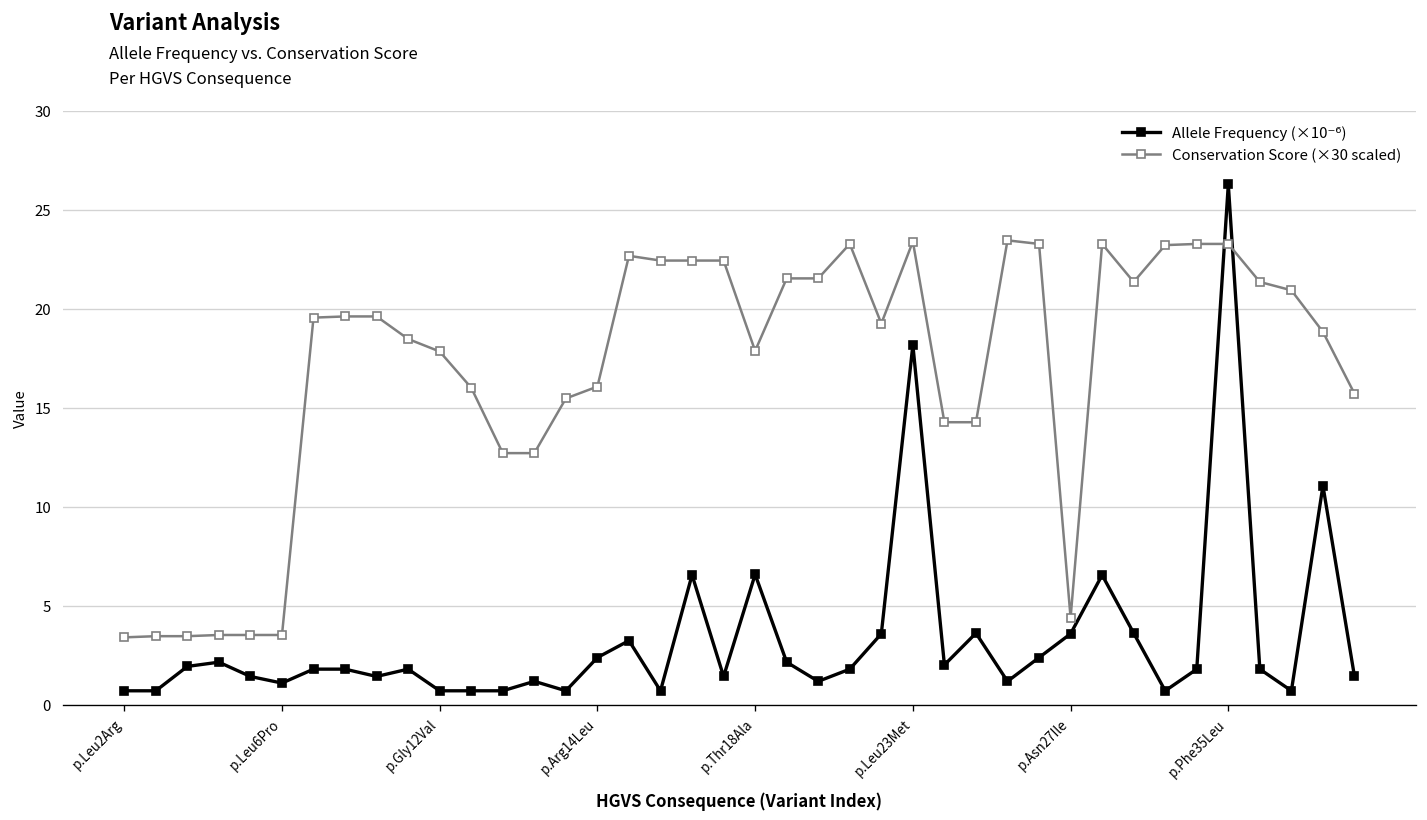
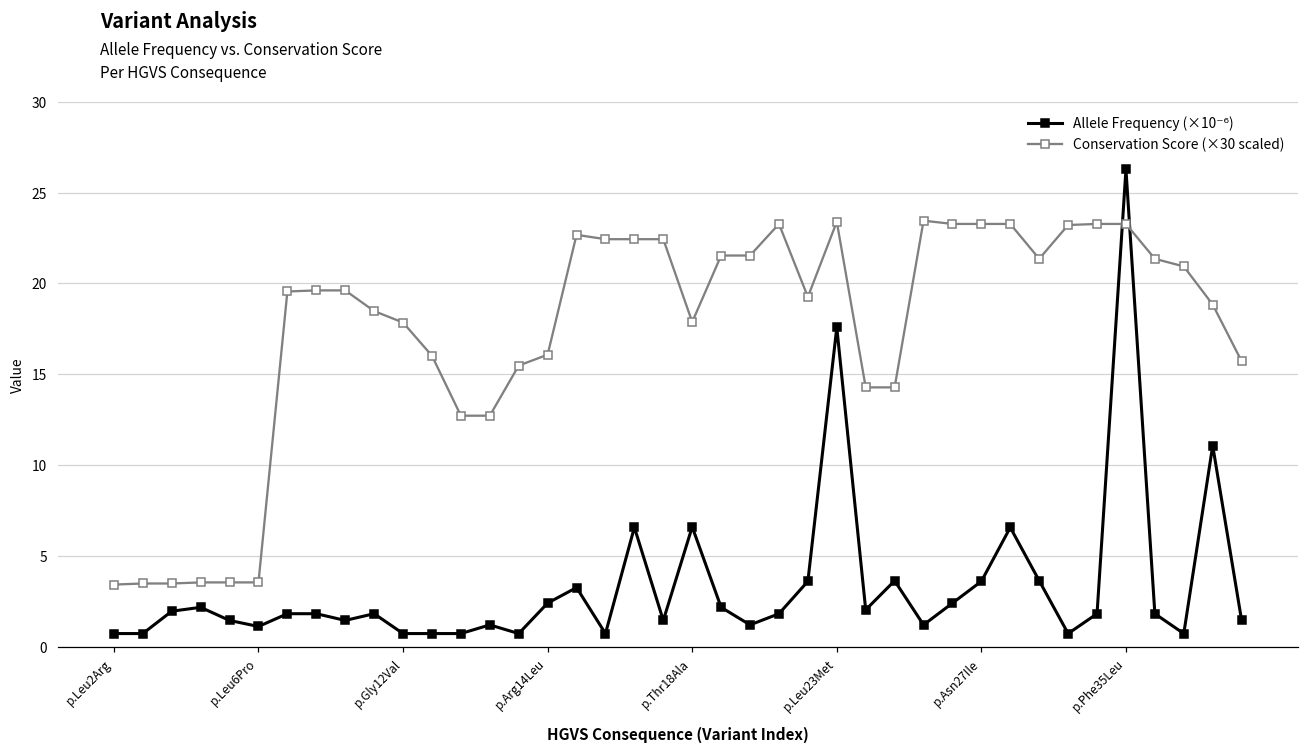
  {
    "Allele Frequency (×10⁻⁶)": {
      "p.Leu2Arg": 0.7,
      "p.Leu6Pro": 1.1,
      "p.Gly12Val": 0.7,
      "p.Arg14Leu": 2.4,
      "p.Thr18Ala": 6.6,
-     "p.Leu23Met": 18.2,
+     "p.Leu23Met": 17.6,
      "p.Asn27Ile": 3.6,
      "p.Phe35Leu": 26.3
    },
    "Conservation Score (×30 scaled)": {
      "p.Leu2Arg": 3.4,
      "p.Leu6Pro": 3.5,
      "p.Gly12Val": 17.8,
      "p.Arg14Leu": 16.1,
      "p.Thr18Ala": 17.9,
      "p.Leu23Met": 23.4,
-     "p.Asn27Ile": 4.4,
+     "p.Asn27Ile": 23.3,
      "p.Phe35Leu": 23.3
    }
  }
